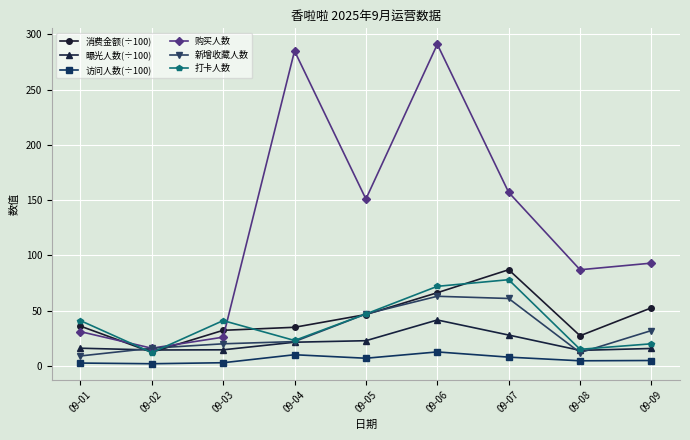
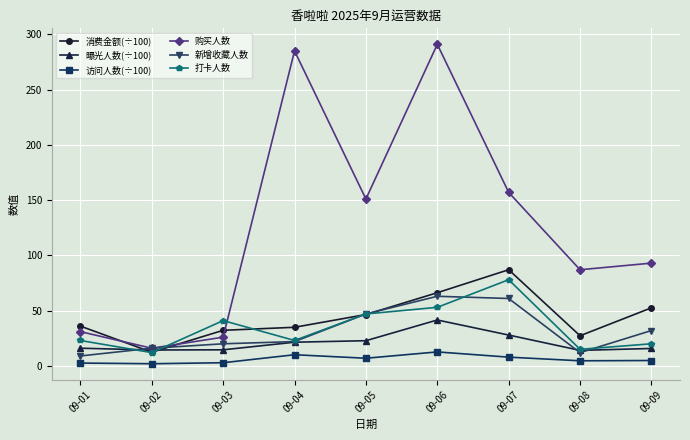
  {
    "打卡人数": {
-     "09-01": 41,
+     "09-01": 23,
      "09-03": 41,
-     "09-06": 72,
+     "09-06": 53,
      "09-07": 78,
      "09-09": 20
    }
  }
